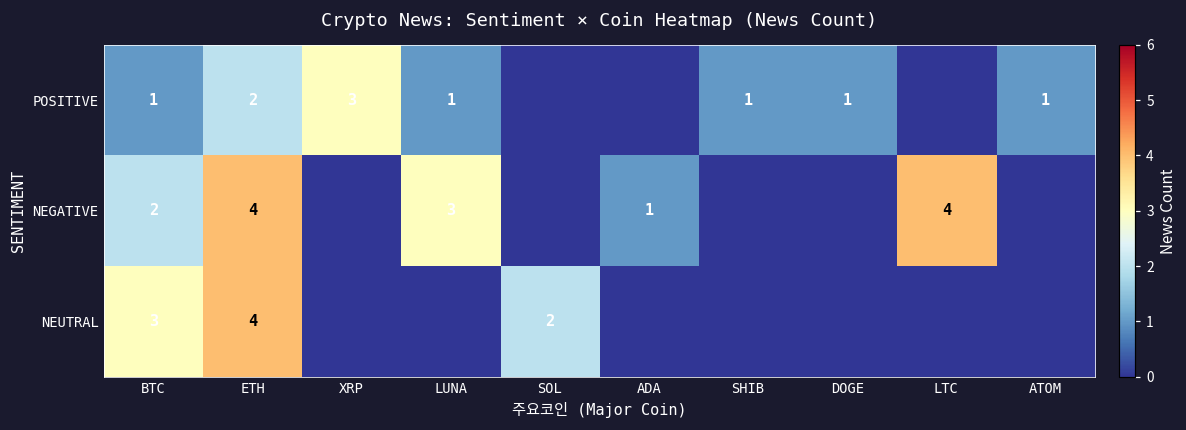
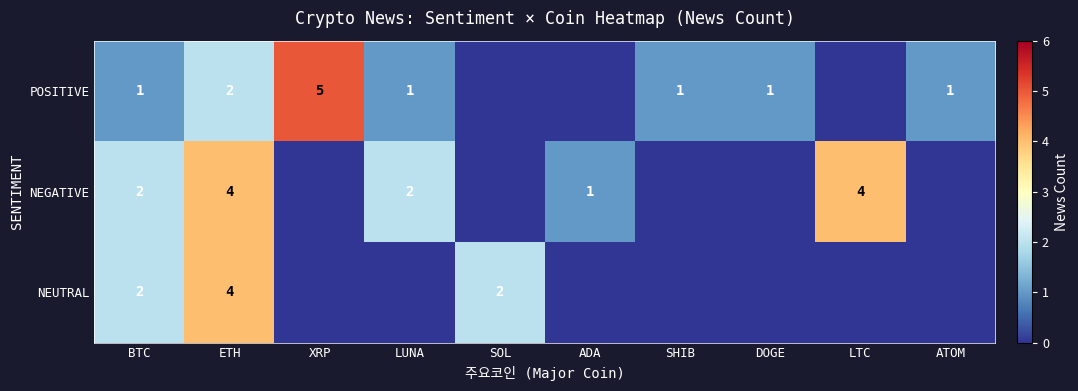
  {
    "POSITIVE": {
      "BTC": 1,
      "ETH": 2,
-     "XRP": 3,
+     "XRP": 5,
      "LUNA": 1,
      "SHIB": 1,
      "DOGE": 1,
      "ATOM": 1
    },
    "NEGATIVE": {
      "BTC": 2,
      "ETH": 4,
-     "LUNA": 3,
+     "LUNA": 2,
      "ADA": 1,
      "LTC": 4
    },
    "NEUTRAL": {
-     "BTC": 3,
+     "BTC": 2,
      "ETH": 4,
      "SOL": 2
    }
  }
